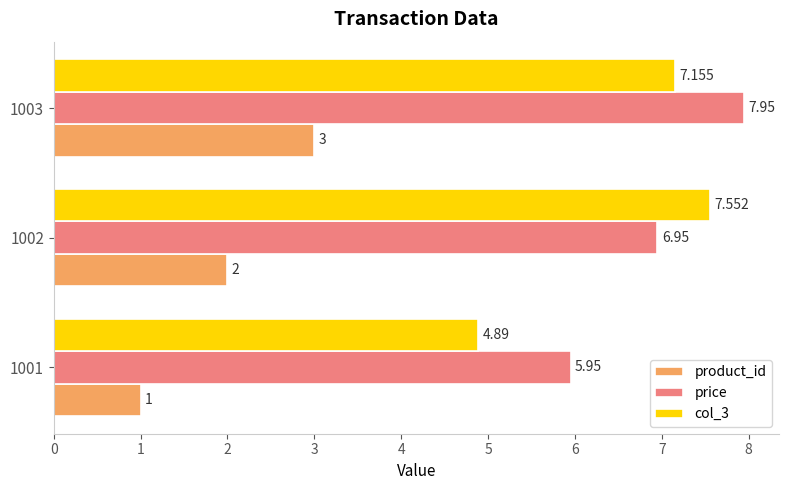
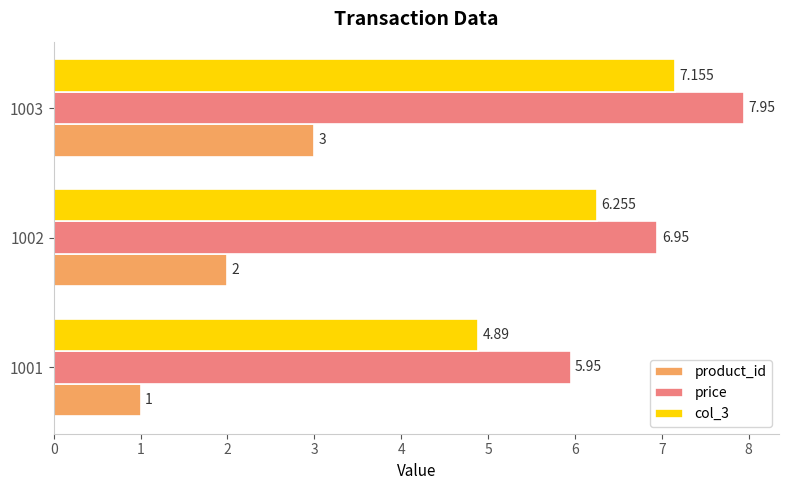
  {
    "col_3": {
      "1003": 7.155,
-     "1002": 7.552,
+     "1002": 6.255,
      "1001": 4.89
    }
  }
